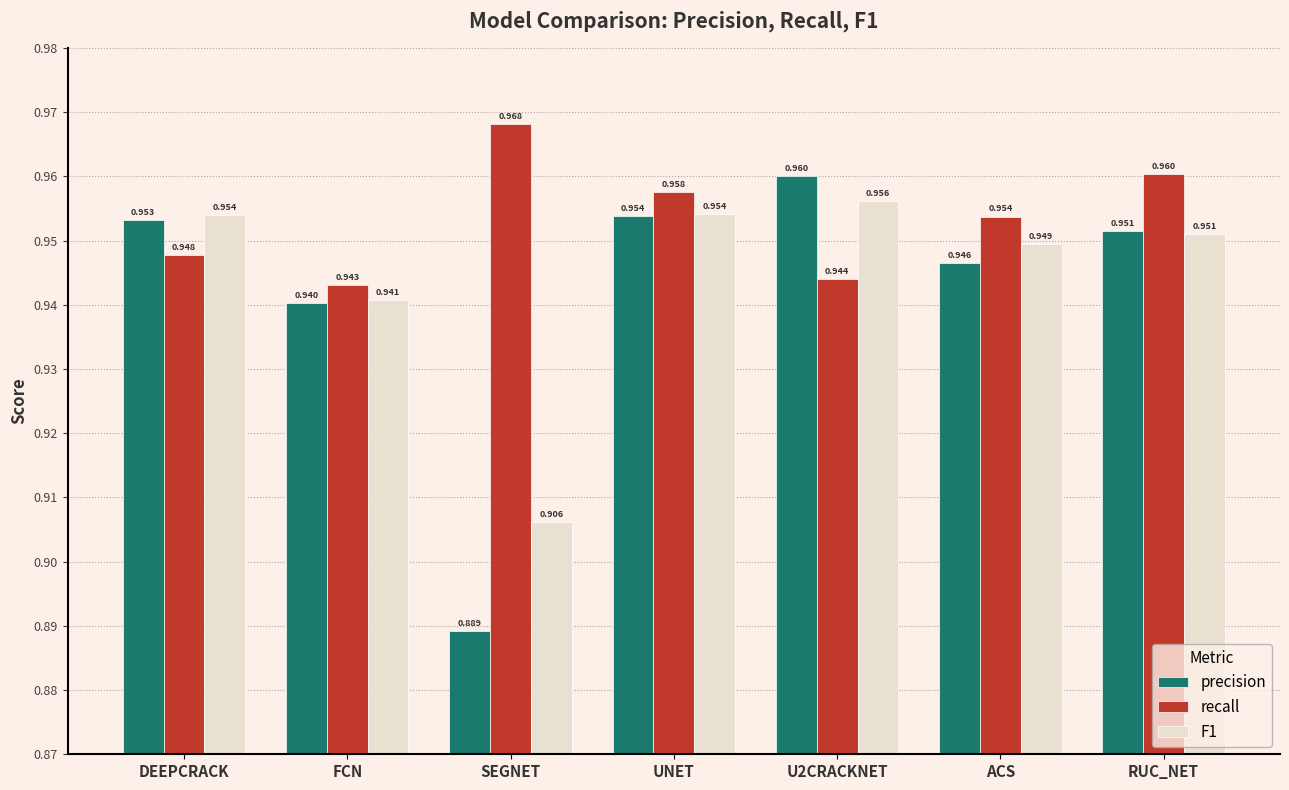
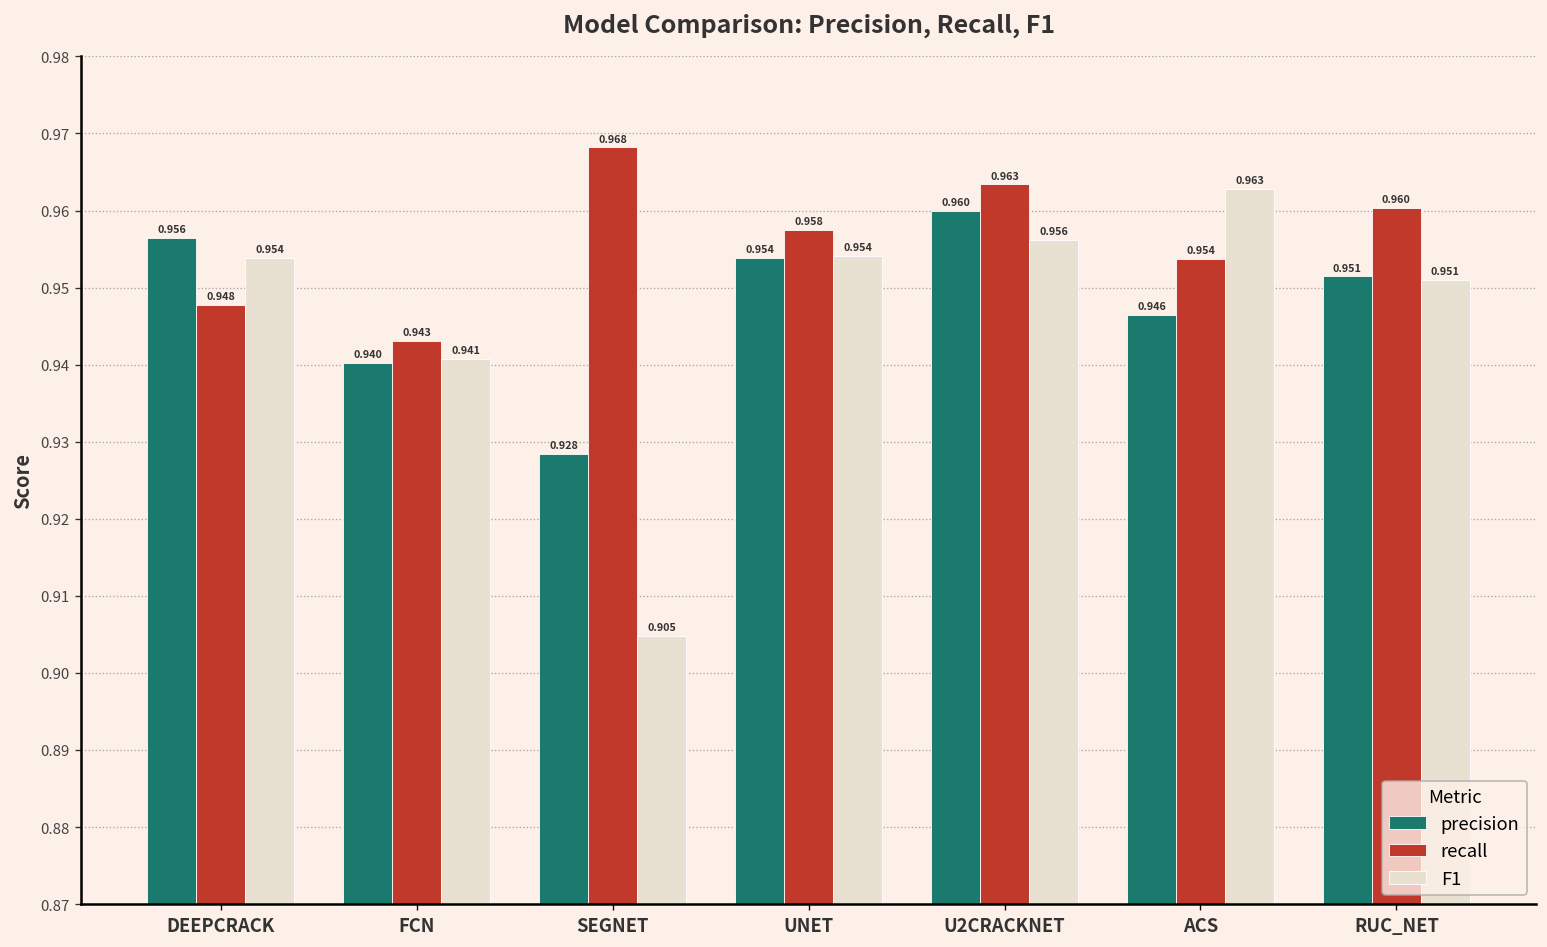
  {
    "precision": {
-     "DEEPCRACK": 0.953,
+     "DEEPCRACK": 0.956,
      "FCN": 0.940,
-     "SEGNET": 0.889,
+     "SEGNET": 0.928,
      "UNET": 0.954,
      "U2CRACKNET": 0.960,
      "ACS": 0.946,
      "RUC_NET": 0.951
    },
    "recall": {
      "DEEPCRACK": 0.948,
      "FCN": 0.943,
      "SEGNET": 0.968,
      "UNET": 0.958,
-     "U2CRACKNET": 0.944,
+     "U2CRACKNET": 0.963,
      "ACS": 0.954,
      "RUC_NET": 0.960
    },
    "F1": {
      "DEEPCRACK": 0.954,
      "FCN": 0.941,
-     "SEGNET": 0.906,
+     "SEGNET": 0.905,
      "UNET": 0.954,
      "U2CRACKNET": 0.956,
-     "ACS": 0.949,
+     "ACS": 0.963,
      "RUC_NET": 0.951
    }
  }
